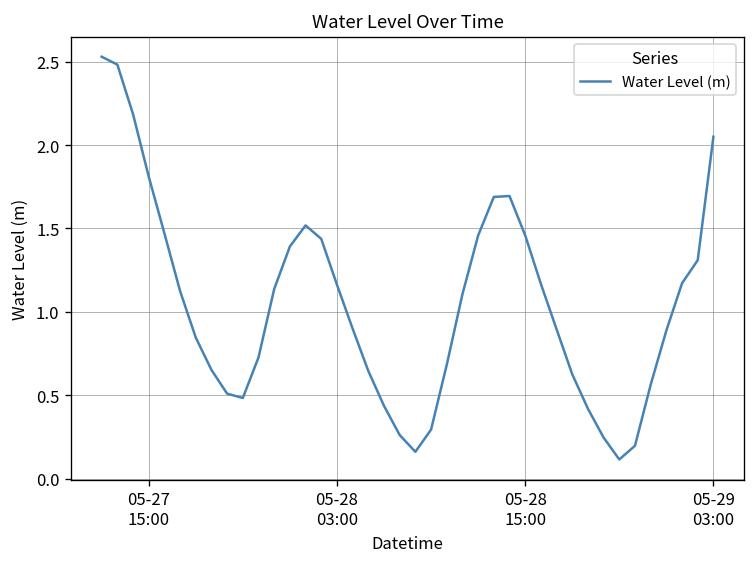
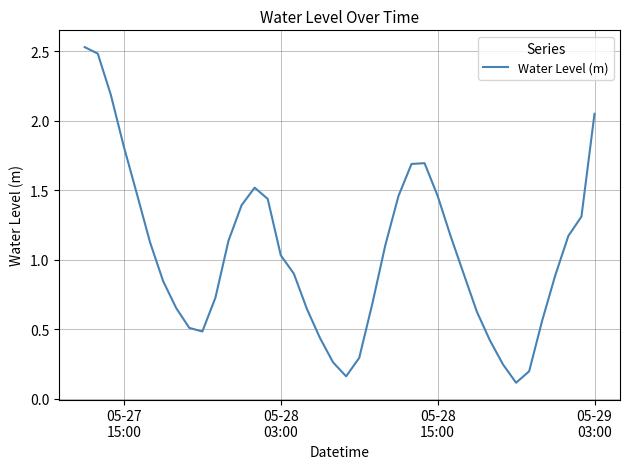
  {
    "05-27 15:00": 1.81,
-   "05-28 03:00": 1.16,
+   "05-28 03:00": 1.03,
    "05-28 15:00": 1.46,
    "05-29 03:00": 2.05
  }
